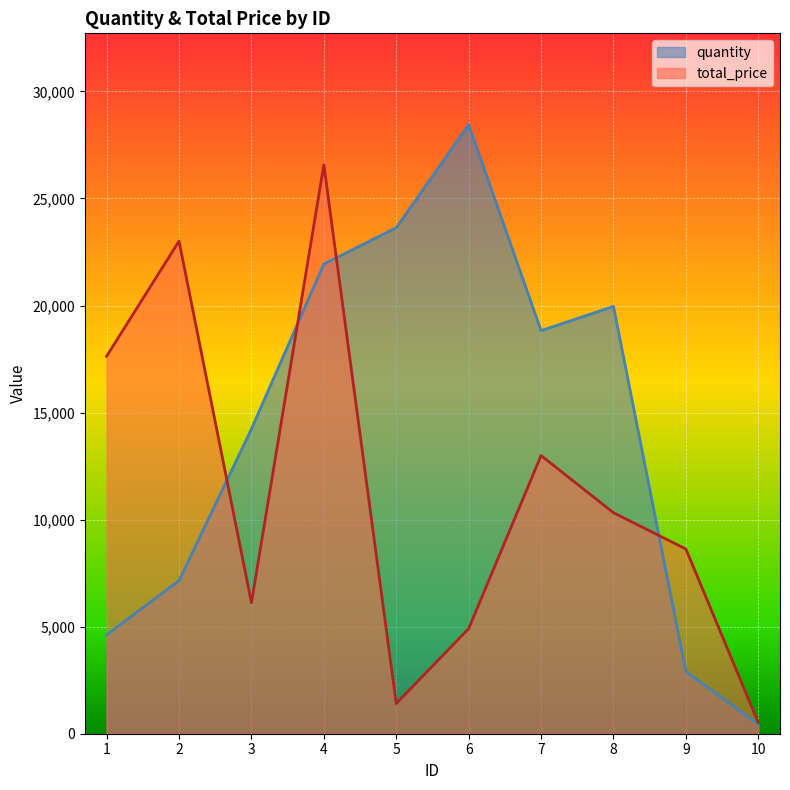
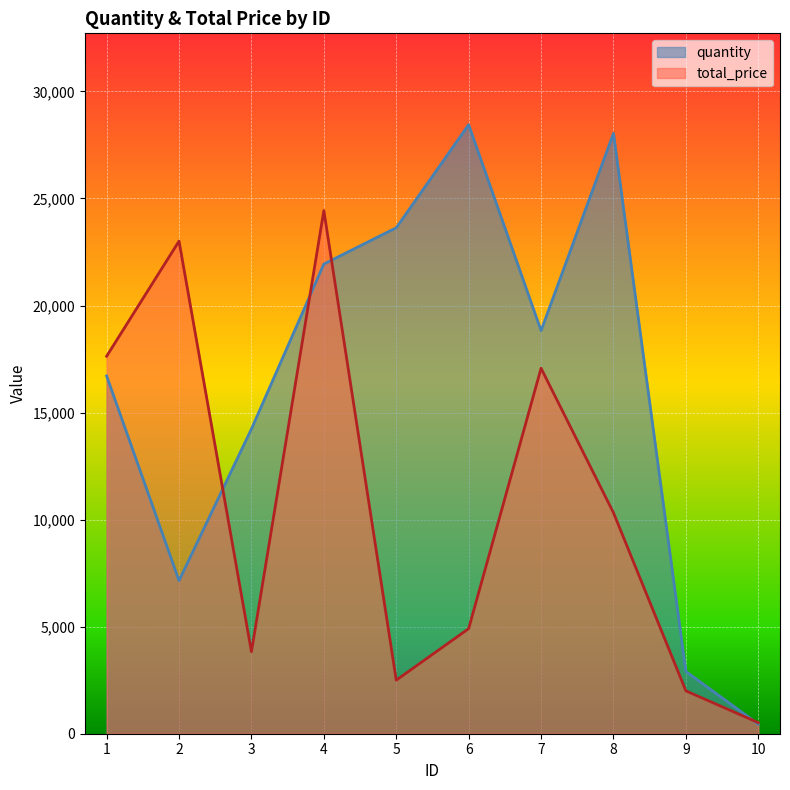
  {
    "quantity": {
-     "1": "4,600",
+     "1": "16,700",
      "2": "7,200",
      "3": "14,200",
      "4": "21,900",
      "5": "23,600",
      "6": "28,400",
      "7": "18,800",
-     "8": "20,000",
+     "8": "28,000",
      "9": "2,900"
    },
    "total_price": {
      "1": "17,600",
      "2": "23,000",
-     "3": "6,100",
-     "4": "26,600",
-     "5": "1,400",
+     "3": "3,800",
+     "4": "24,400",
+     "5": "2,500",
      "6": "4,900",
-     "7": "13,000",
+     "7": "17,100",
      "8": "10,300",
-     "9": "8,600"
+     "9": "2,000"
    }
  }
